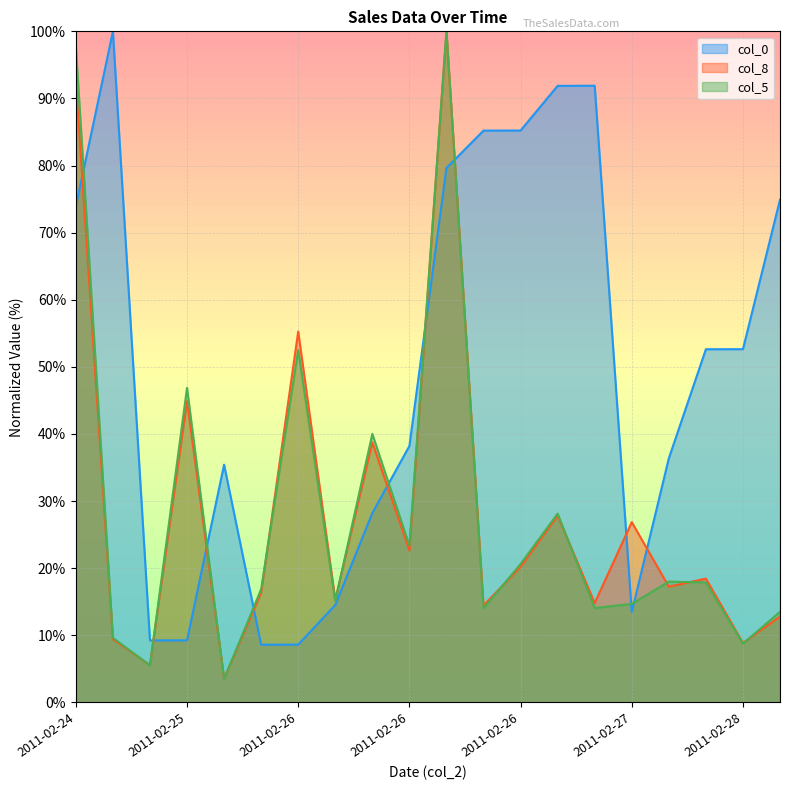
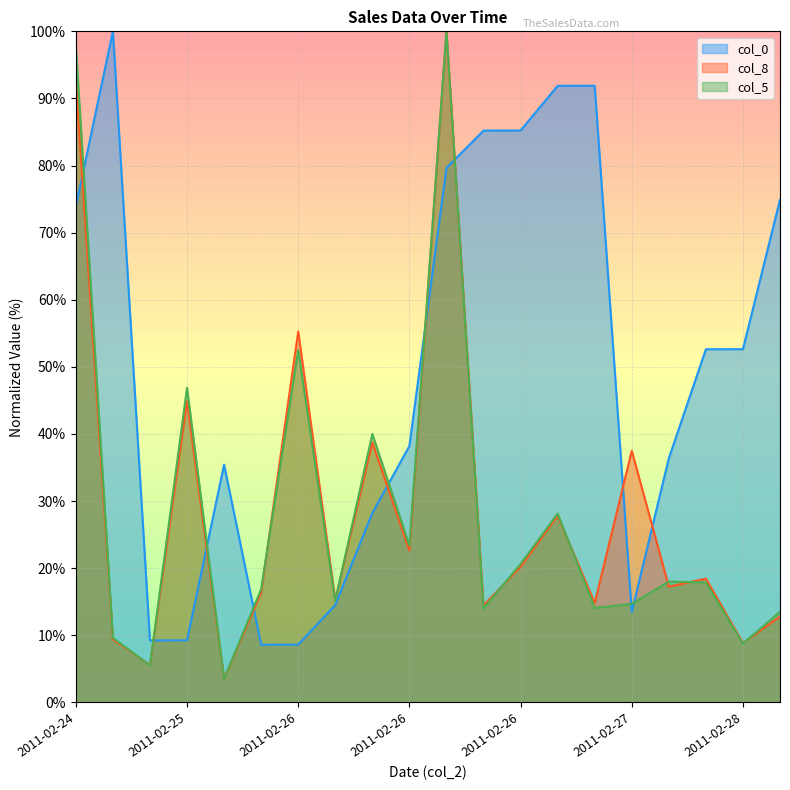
  {
    "col_0": {
      "2011-02-27": "13%"
    },
    "col_8": {
-     "2011-02-27": "27%"
+     "2011-02-27": "38%"
    },
    "col_5": {
      "2011-02-27": "15%"
    }
  }
